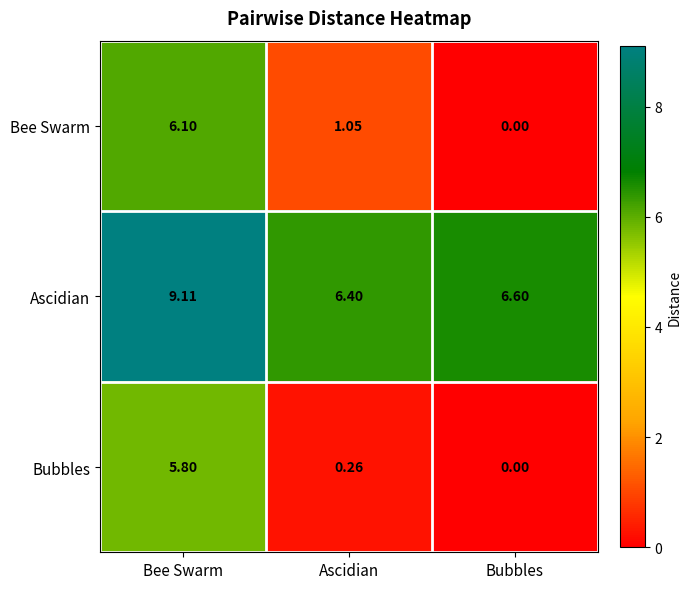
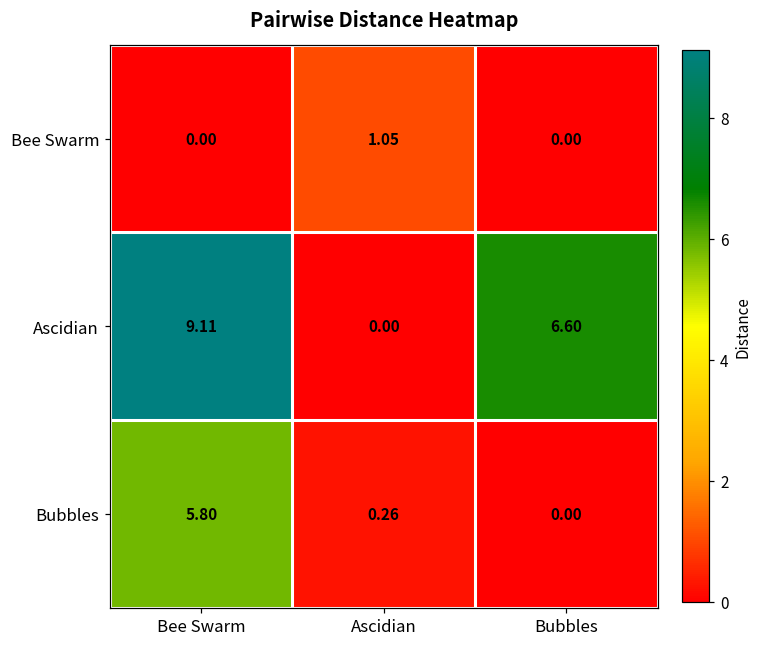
  {
    "Bee Swarm": {
-     "Bee Swarm": 6.10,
+     "Bee Swarm": 0.00,
      "Ascidian": 1.05,
      "Bubbles": 0.00
    },
    "Ascidian": {
      "Bee Swarm": 9.11,
-     "Ascidian": 6.40,
+     "Ascidian": 0.00,
      "Bubbles": 6.60
    },
    "Bubbles": {
      "Bee Swarm": 5.80,
      "Ascidian": 0.26,
      "Bubbles": 0.00
    }
  }
